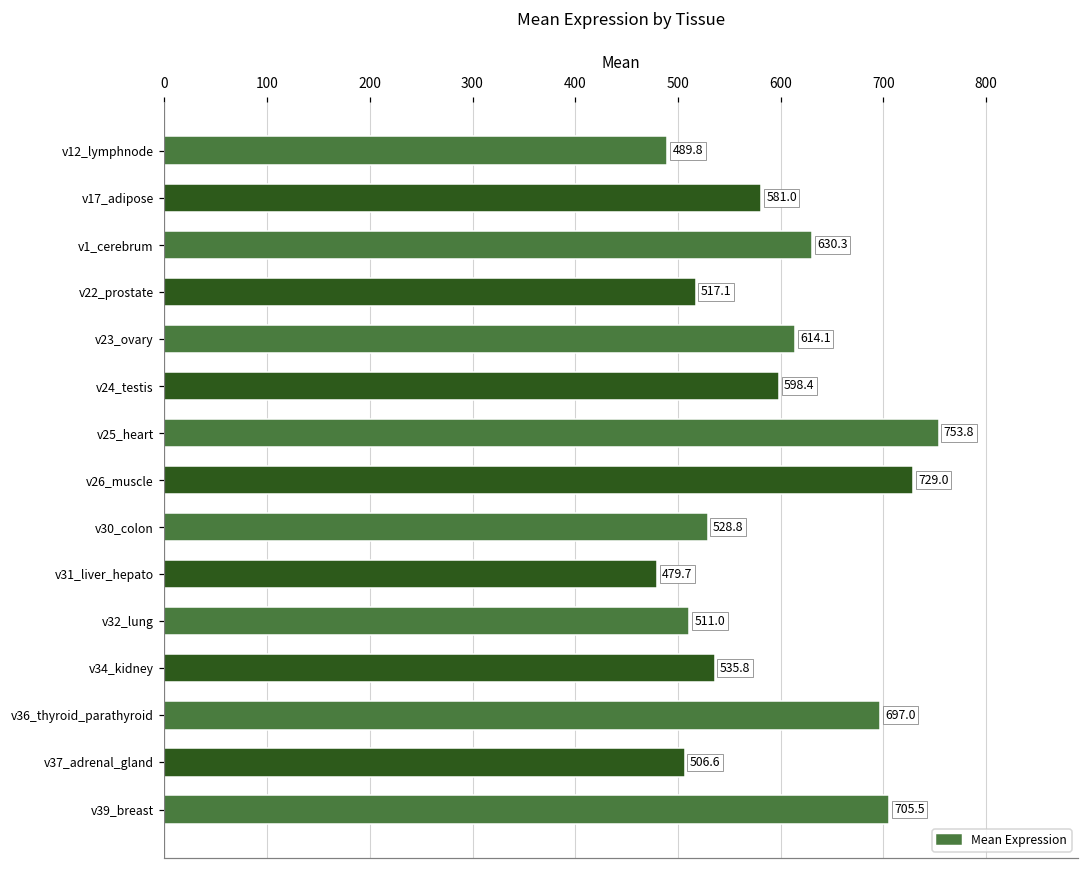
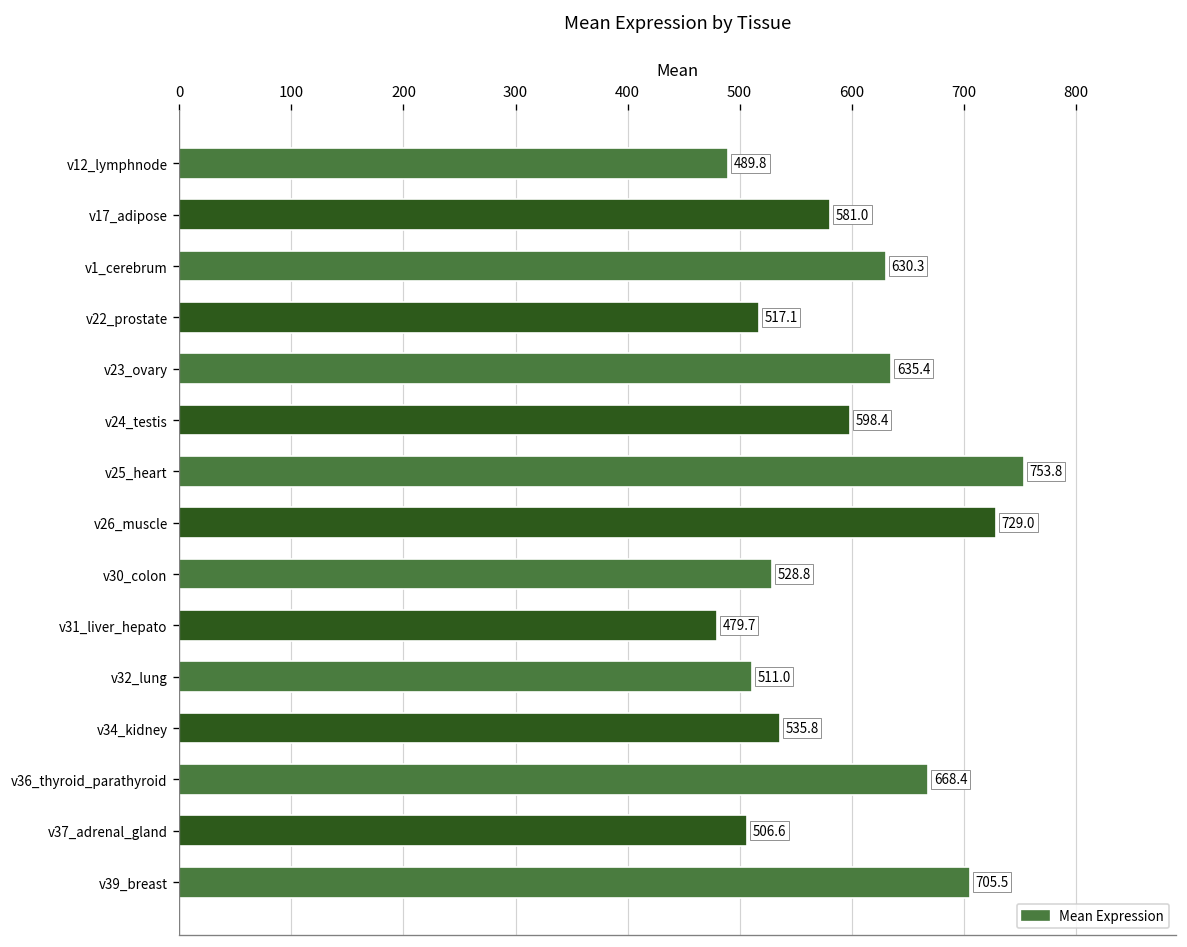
  {
-   "v23_ovary": 614.1,
-   "v36_thyroid_parathyroid": 697.0
+   "v23_ovary": 635.4,
+   "v36_thyroid_parathyroid": 668.4
  }
